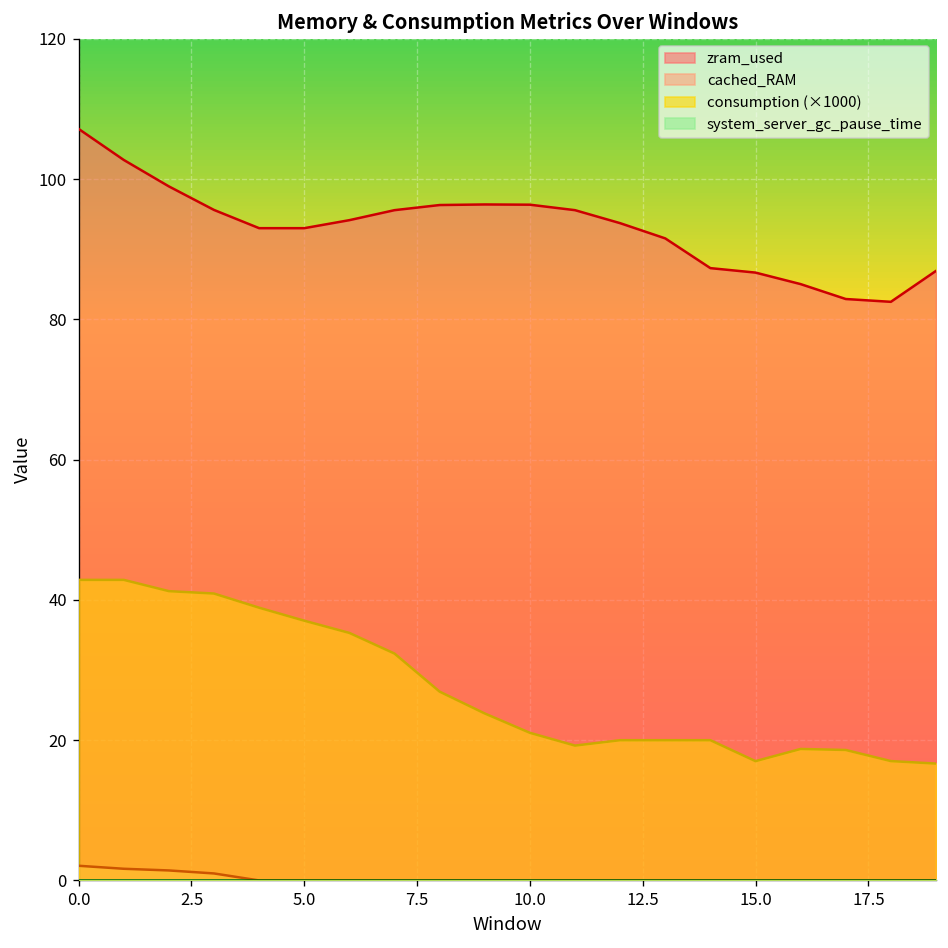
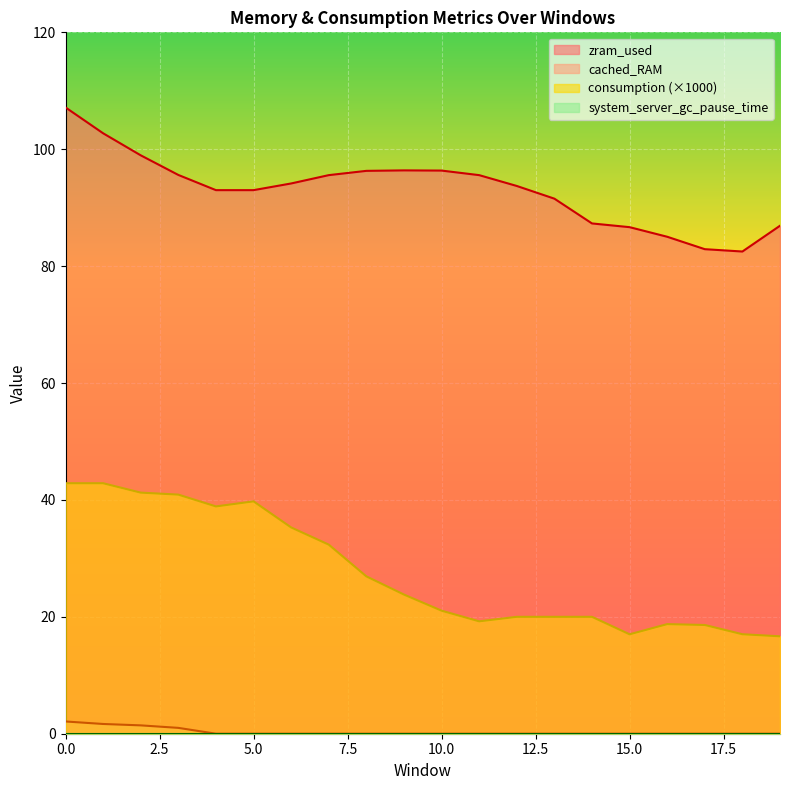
  {
    "consumption (×1000)": {
      "0.0": 43,
-     "5.0": 37,
+     "5.0": 40,
      "10.0": 21,
      "15.0": 17
    },
    "system_server_gc_pause_time": {
      "0.0": 0
    }
  }
